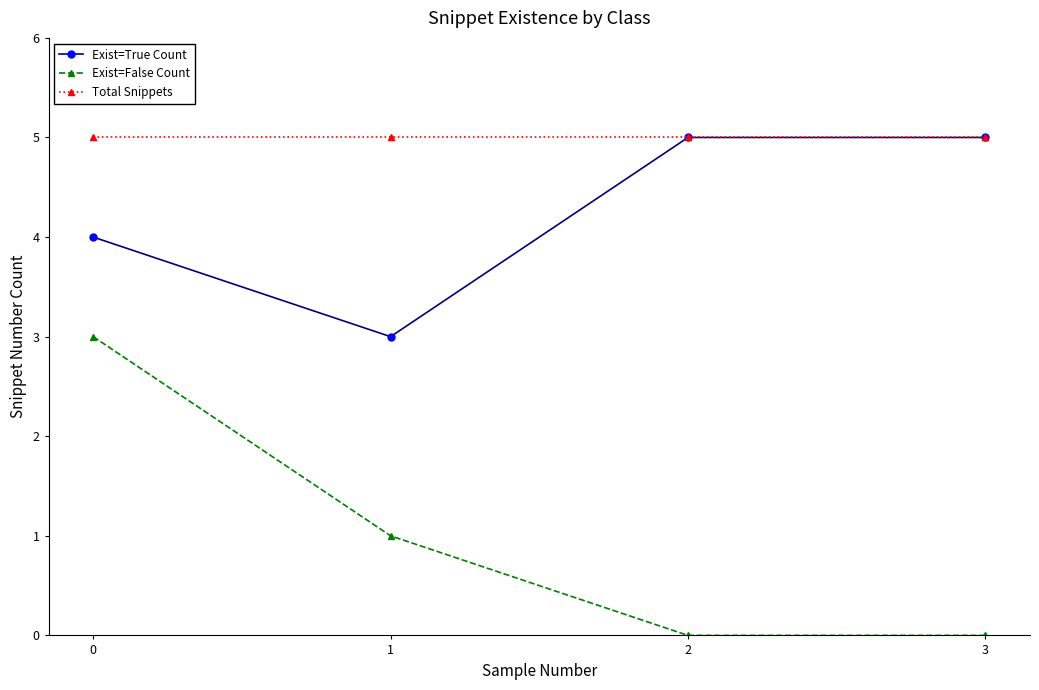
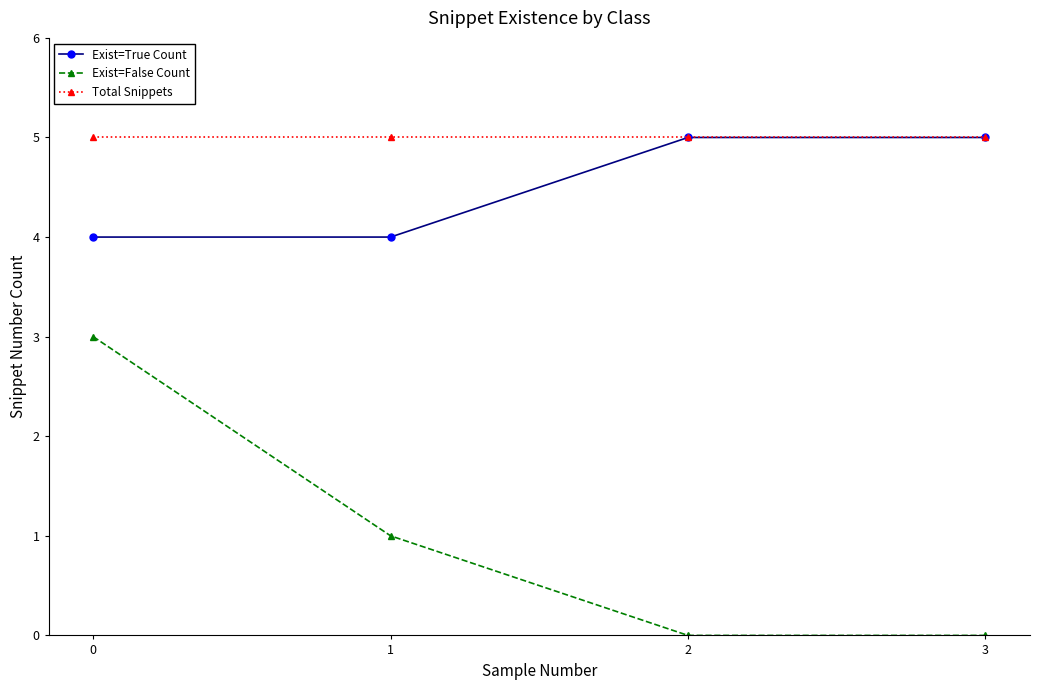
  {
    "Exist=True Count": {
      "0": 4,
-     "1": 3
+     "1": 4
    },
    "Exist=False Count": {
      "0": 3,
      "1": 1,
      "2": 0,
      "3": 0
    },
    "Total Snippets": {
      "0": 5,
      "1": 5
    }
  }
